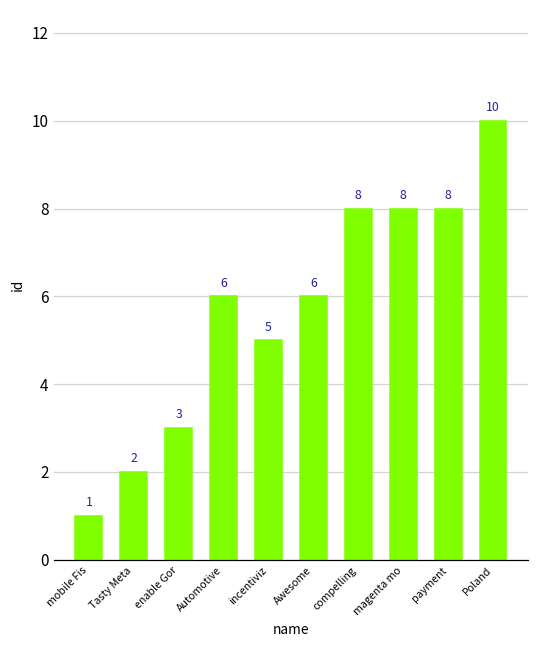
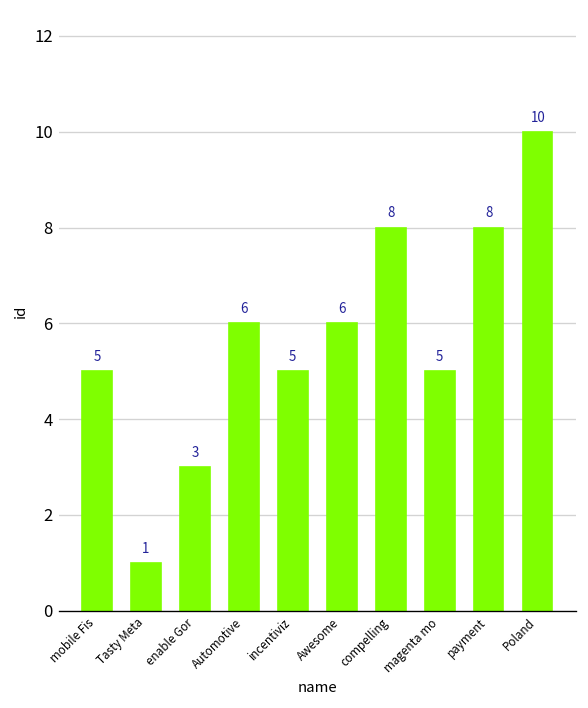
  {
-   "mobile Fis": 1,
-   "Tasty Meta": 2,
+   "mobile Fis": 5,
+   "Tasty Meta": 1,
    "enable Gor": 3,
    "Automotive": 6,
    "incentiviz": 5,
    "Awesome": 6,
    "compelling": 8,
-   "magenta mo": 8,
+   "magenta mo": 5,
    "payment": 8,
    "Poland": 10
  }
